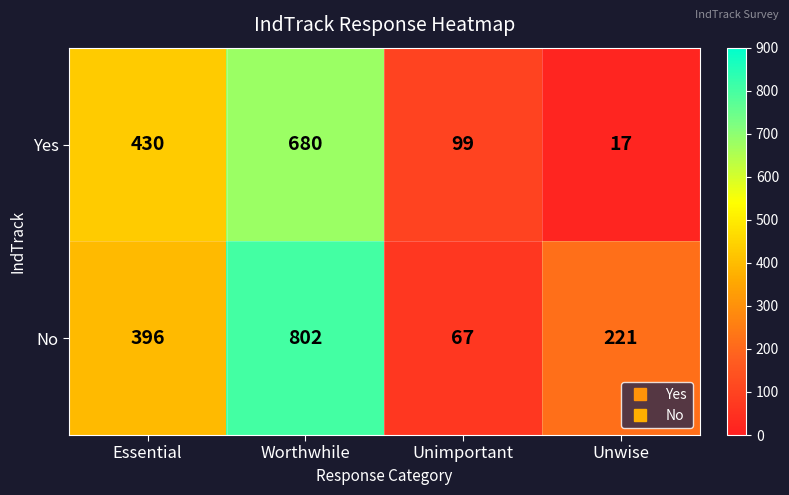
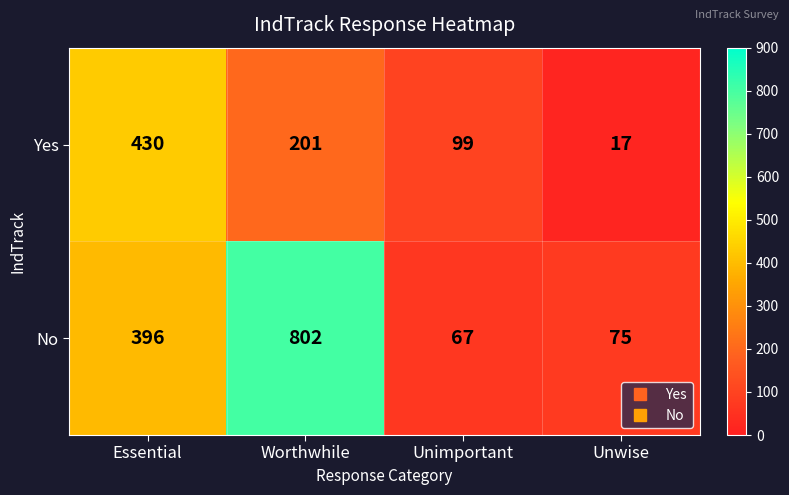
  {
    "Yes": {
      "Essential": 430,
-     "Worthwhile": 680,
+     "Worthwhile": 201,
      "Unimportant": 99,
      "Unwise": 17
    },
    "No": {
      "Essential": 396,
      "Worthwhile": 802,
      "Unimportant": 67,
-     "Unwise": 221
+     "Unwise": 75
    }
  }
